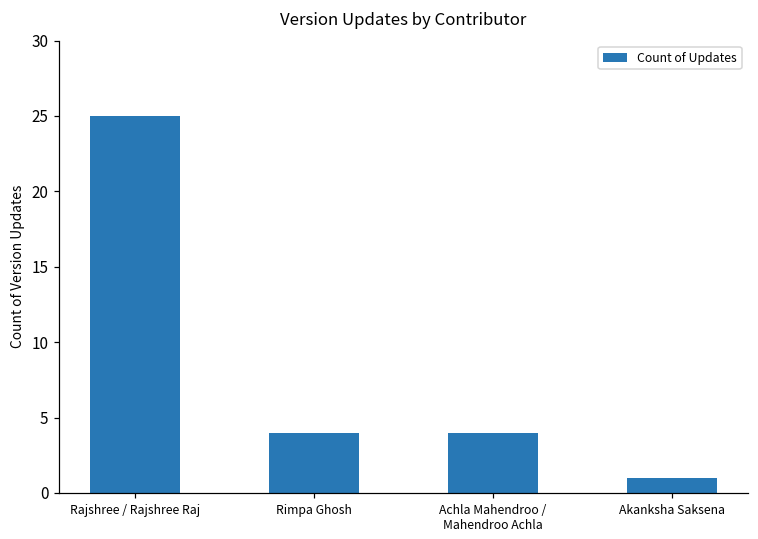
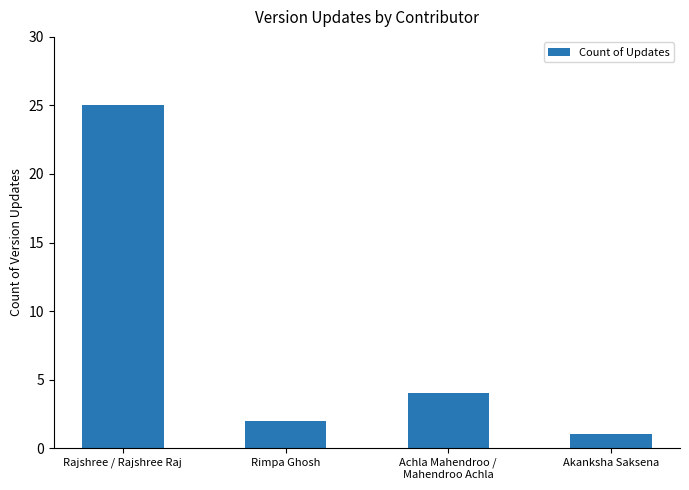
  {
    "Rajshree / Rajshree Raj": 25,
-   "Rimpa Ghosh": 4,
+   "Rimpa Ghosh": 2,
    "Achla Mahendroo / Mahendroo Achla": 4,
    "Akanksha Saksena": 1
  }
